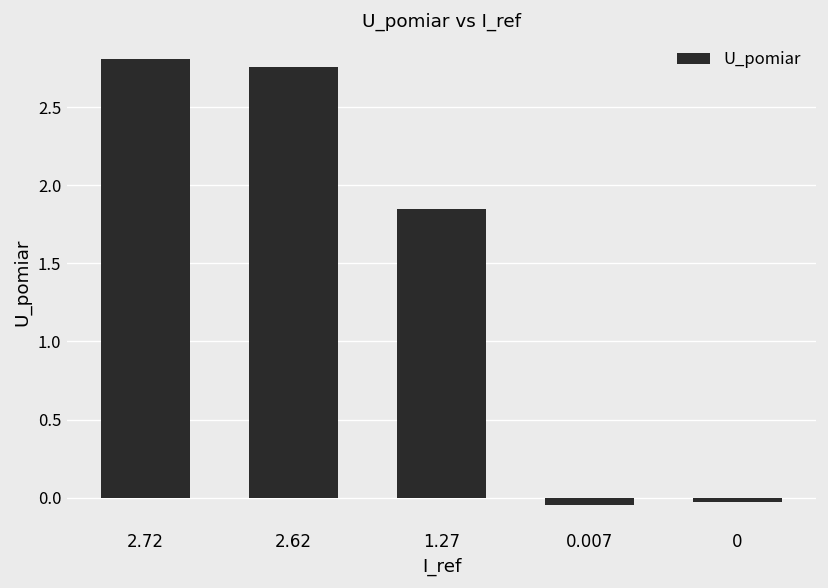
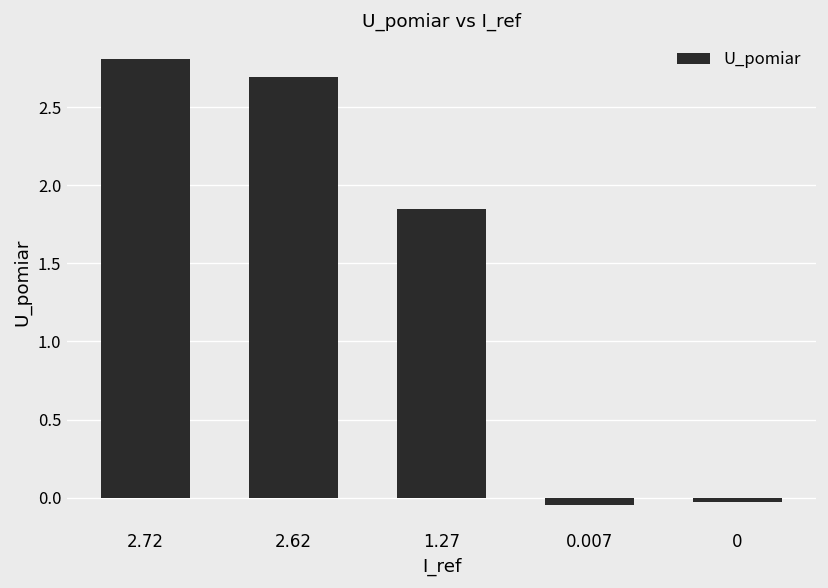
  {
    "2.72": 2.81,
-   "2.62": 2.76,
+   "2.62": 2.69,
    "1.27": 1.85,
    "0.007": -0.05,
    "0": -0.03
  }
